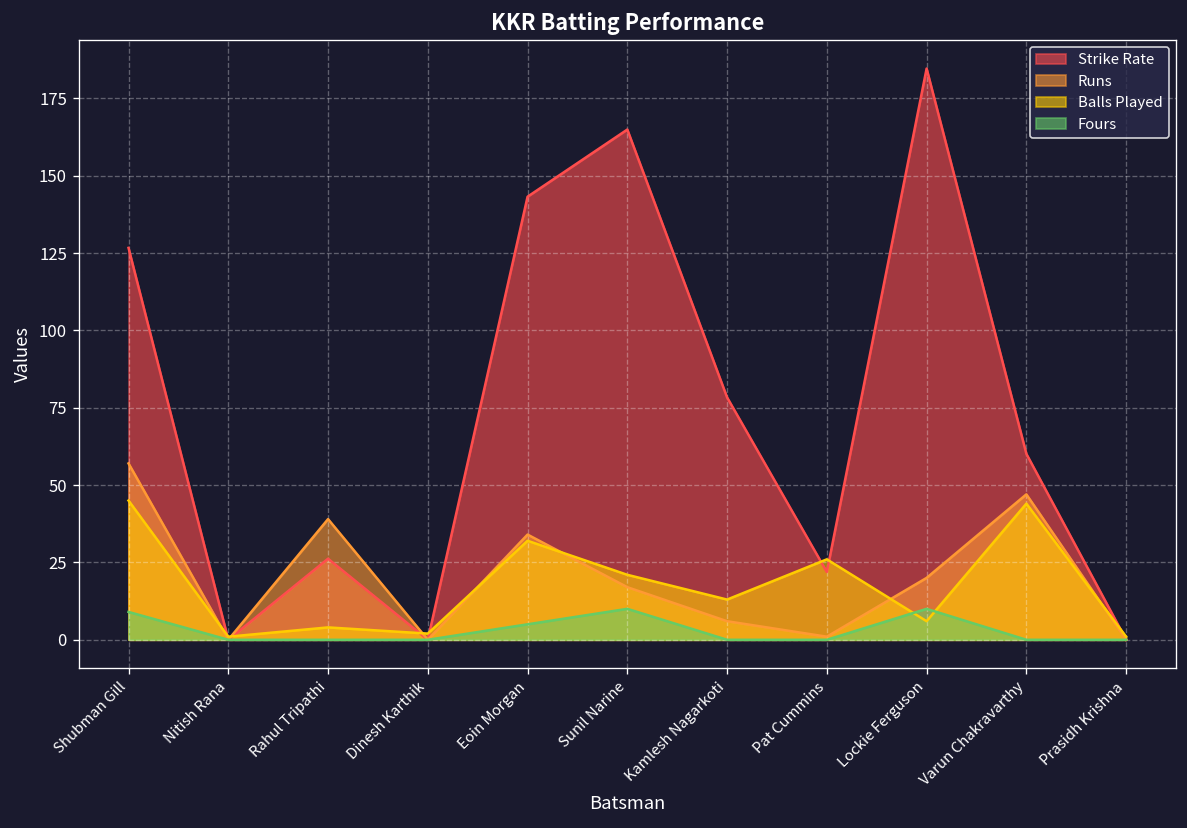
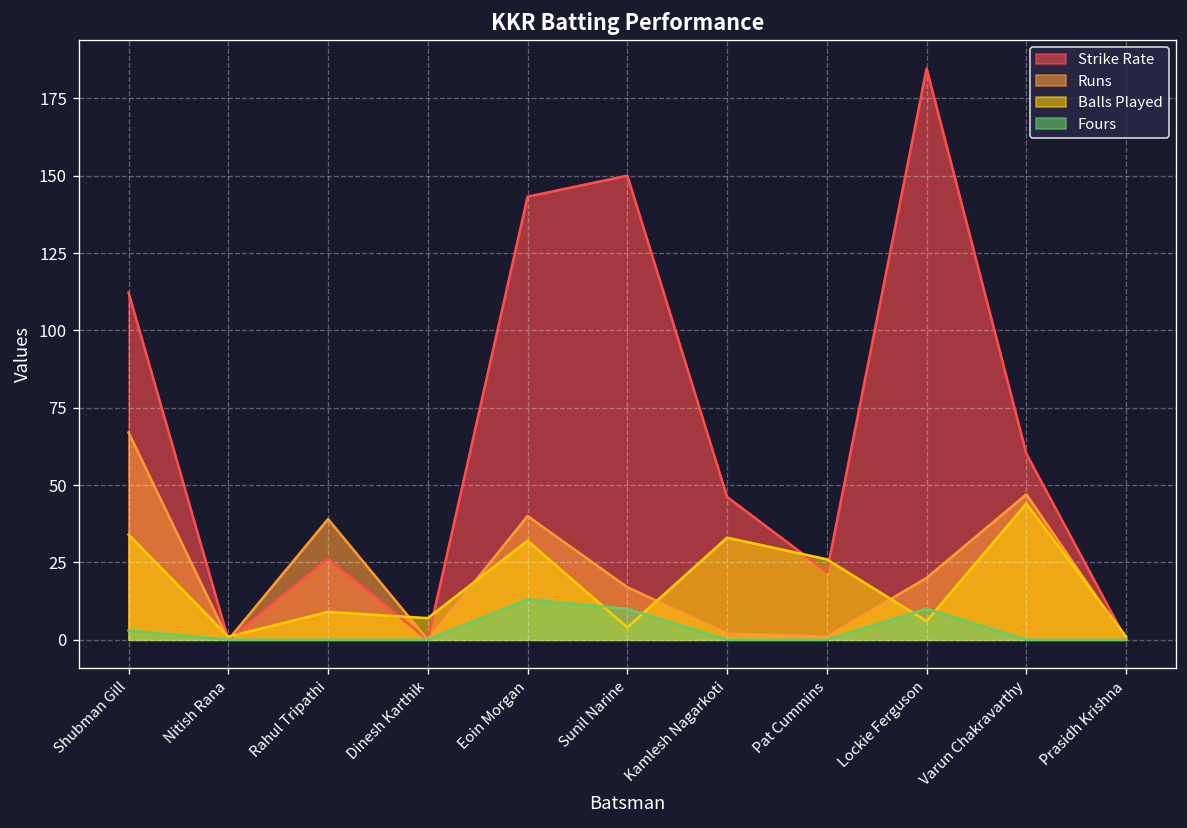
  {
    "Strike Rate": {
-     "Shubman Gill": 127,
+     "Shubman Gill": 112,
      "Rahul Tripathi": 26,
      "Eoin Morgan": 143,
-     "Sunil Narine": 165,
-     "Kamlesh Nagarkoti": 78,
+     "Sunil Narine": 150,
+     "Kamlesh Nagarkoti": 46,
      "Pat Cummins": 22,
      "Lockie Ferguson": 185,
      "Varun Chakravarthy": 60
    },
    "Runs": {
-     "Shubman Gill": 57,
+     "Shubman Gill": 67,
      "Rahul Tripathi": 39,
-     "Eoin Morgan": 34,
+     "Eoin Morgan": 40,
      "Sunil Narine": 17,
-     "Kamlesh Nagarkoti": 6,
+     "Kamlesh Nagarkoti": 2,
      "Lockie Ferguson": 20,
      "Varun Chakravarthy": 47
    },
    "Balls Played": {
-     "Shubman Gill": 45,
-     "Rahul Tripathi": 4,
-     "Dinesh Karthik": 2,
+     "Shubman Gill": 34,
+     "Rahul Tripathi": 9,
+     "Dinesh Karthik": 7,
      "Eoin Morgan": 32,
-     "Sunil Narine": 21,
-     "Kamlesh Nagarkoti": 13,
+     "Sunil Narine": 4,
+     "Kamlesh Nagarkoti": 33,
      "Pat Cummins": 26,
      "Lockie Ferguson": 6,
      "Varun Chakravarthy": 44
    },
    "Fours": {
-     "Shubman Gill": 9,
+     "Shubman Gill": 3,
      "Rahul Tripathi": 0,
-     "Eoin Morgan": 5,
+     "Eoin Morgan": 13,
      "Sunil Narine": 10,
      "Kamlesh Nagarkoti": 0,
      "Lockie Ferguson": 10,
      "Varun Chakravarthy": 0
    }
  }
